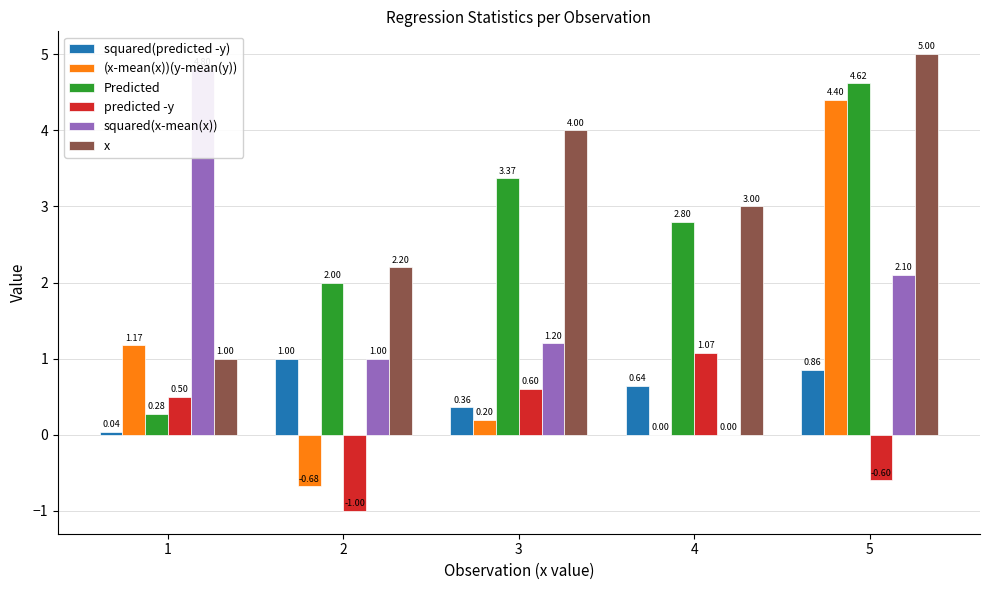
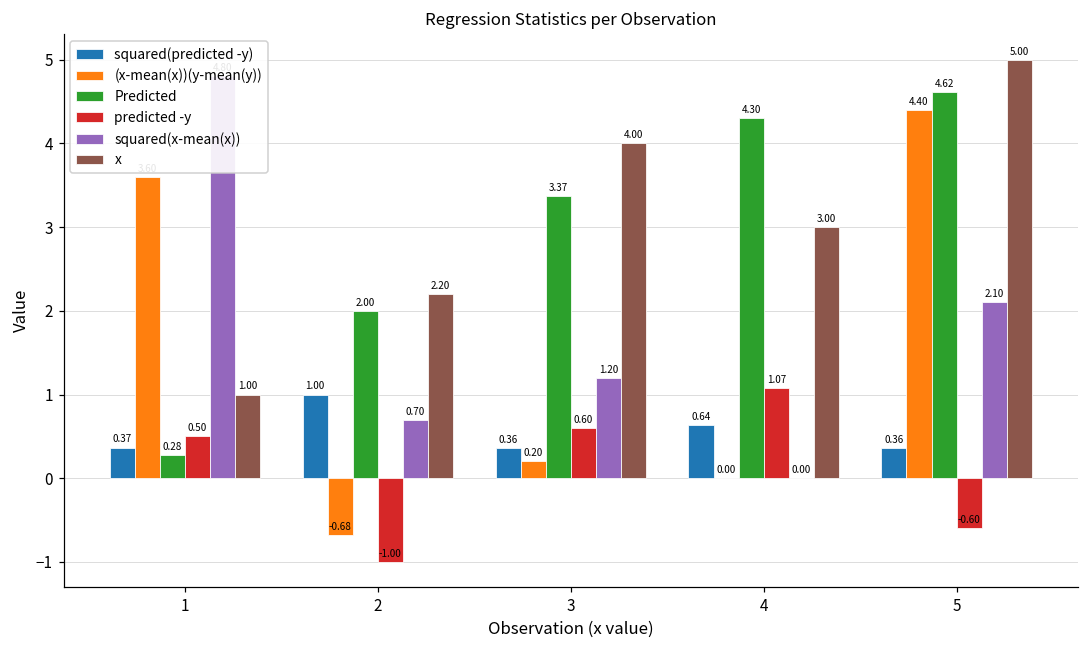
  {
    "squared(predicted -y)": {
-     "1": 0.04,
+     "1": 0.37,
      "2": 1.00,
      "3": 0.36,
      "4": 0.64,
-     "5": 0.86
+     "5": 0.36
    },
    "(x-mean(x))(y-mean(y))": {
-     "1": 1.2
+     "1": 3.6
    },
    "Predicted": {
      "1": 0.28,
      "2": 2.00,
      "3": 3.37,
-     "4": 2.80,
+     "4": 4.30,
      "5": 4.62
    },
    "predicted -y": {
      "1": 0.50,
      "2": -1.00,
      "3": 0.60,
      "4": 1.07,
      "5": -0.60
    },
    "squared(x-mean(x))": {
-     "2": 1.00,
+     "2": 0.70,
      "3": 1.20,
      "4": 0.00,
      "5": 2.10
    },
    "x": {
      "1": 1.00,
      "2": 2.20,
      "3": 4.00,
      "4": 3.00,
      "5": 5.00
    }
  }
